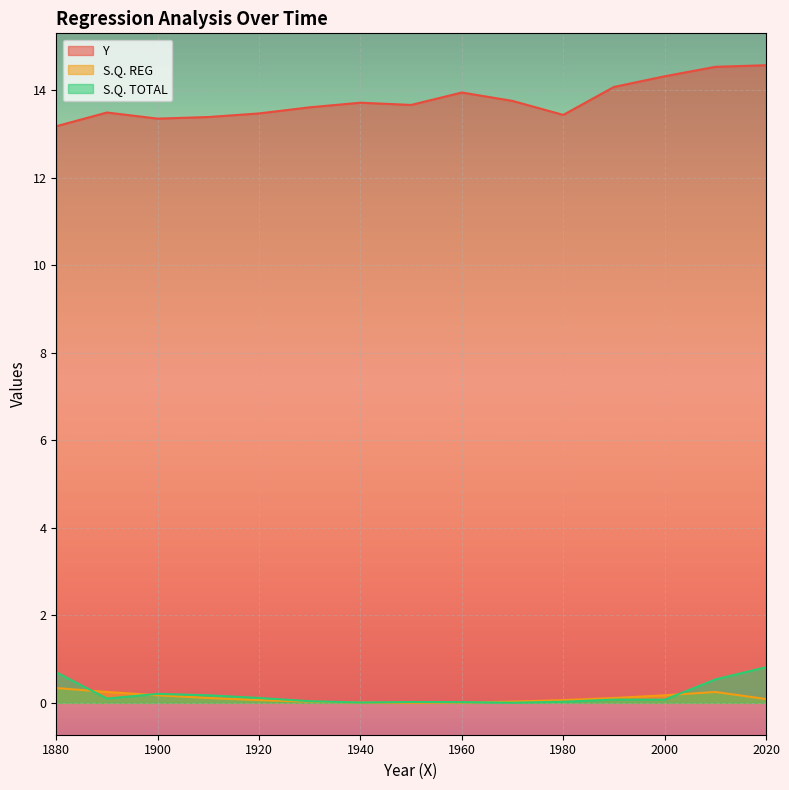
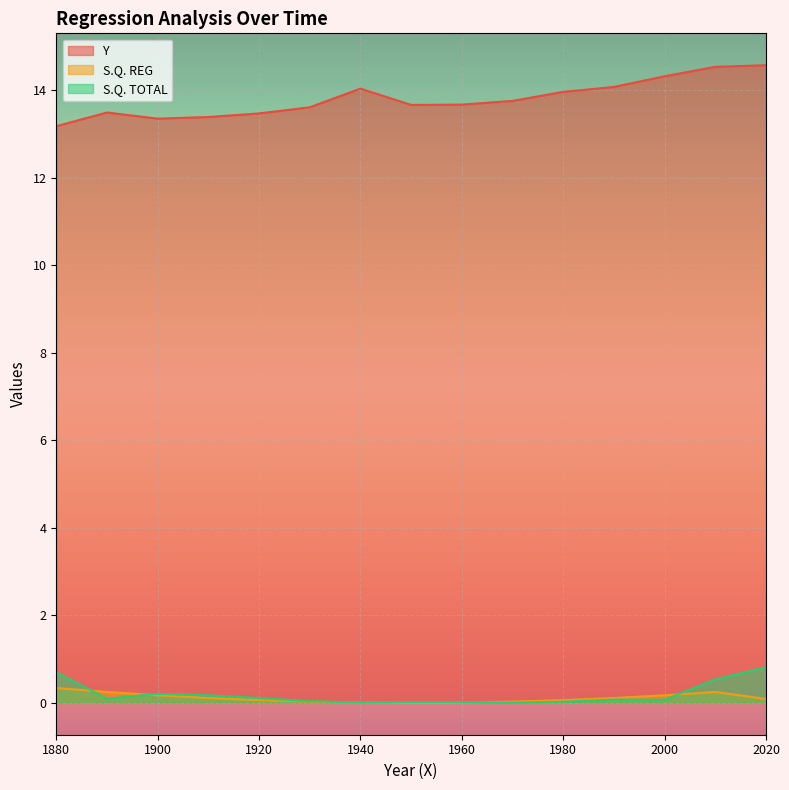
  {
    "Y": {
      "1880": 13.2,
      "1900": 13.4,
      "1920": 13.5,
-     "1940": 13.7,
-     "1960": 14.0,
-     "1980": 13.4,
+     "1940": 14.0,
+     "1960": 13.7,
+     "1980": 14.0,
      "2000": 14.3,
      "2020": 14.6
    },
    "S.Q. REG": {
      "1880": 0.3,
      "2000": 0.2,
      "2020": 0.1
    },
    "S.Q. TOTAL": {
      "1880": 0.7,
      "2000": 0.1,
      "2020": 0.8
    }
  }
